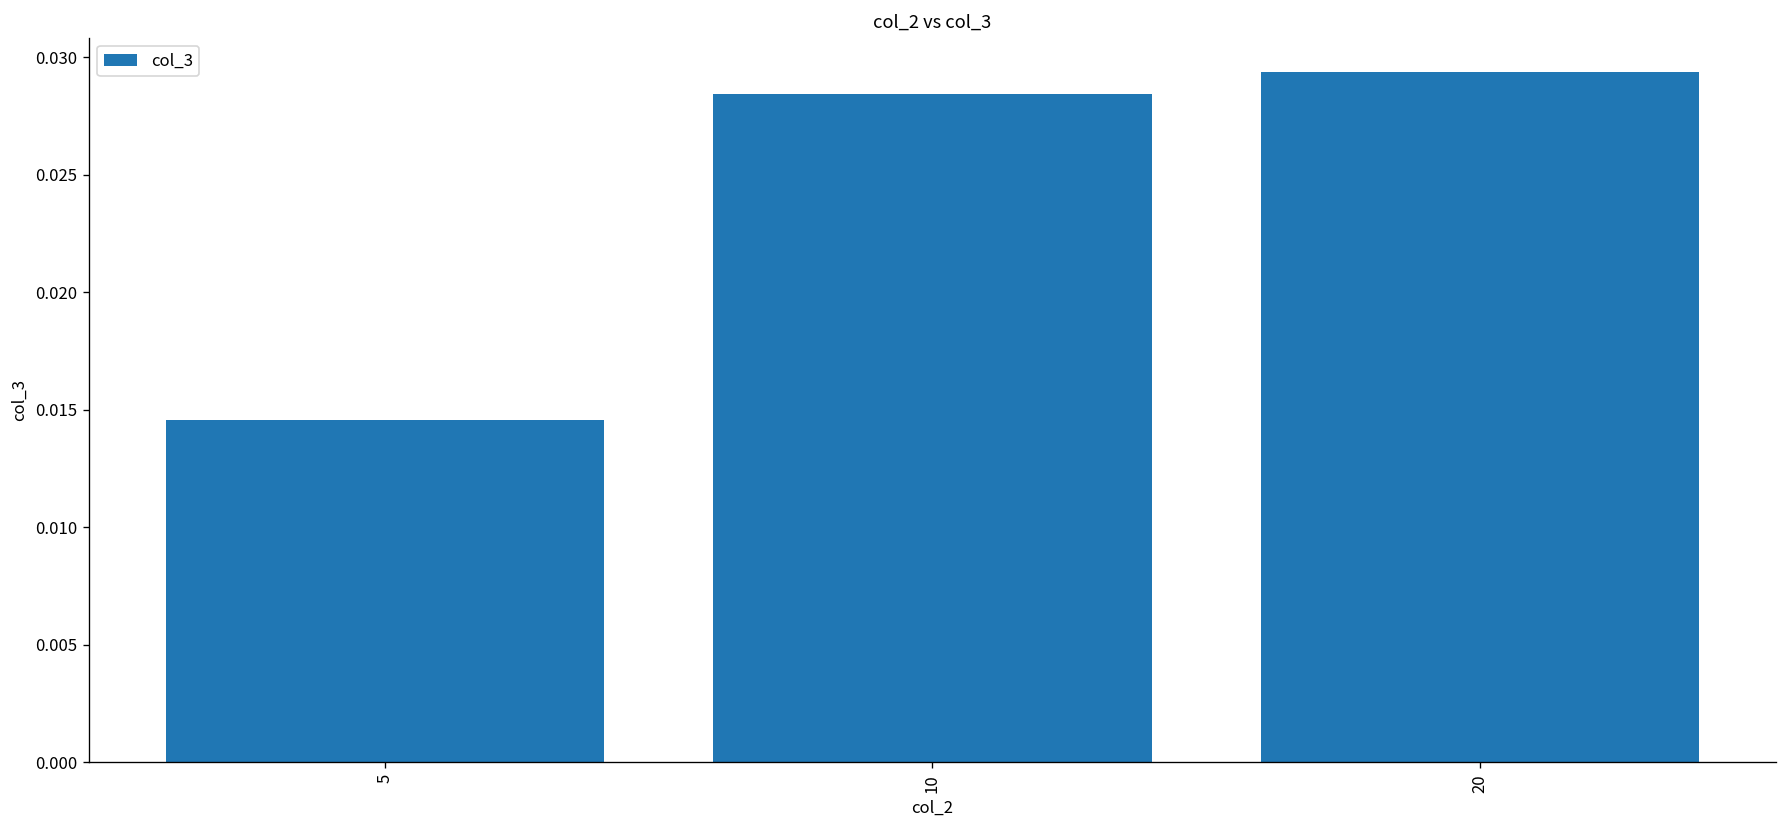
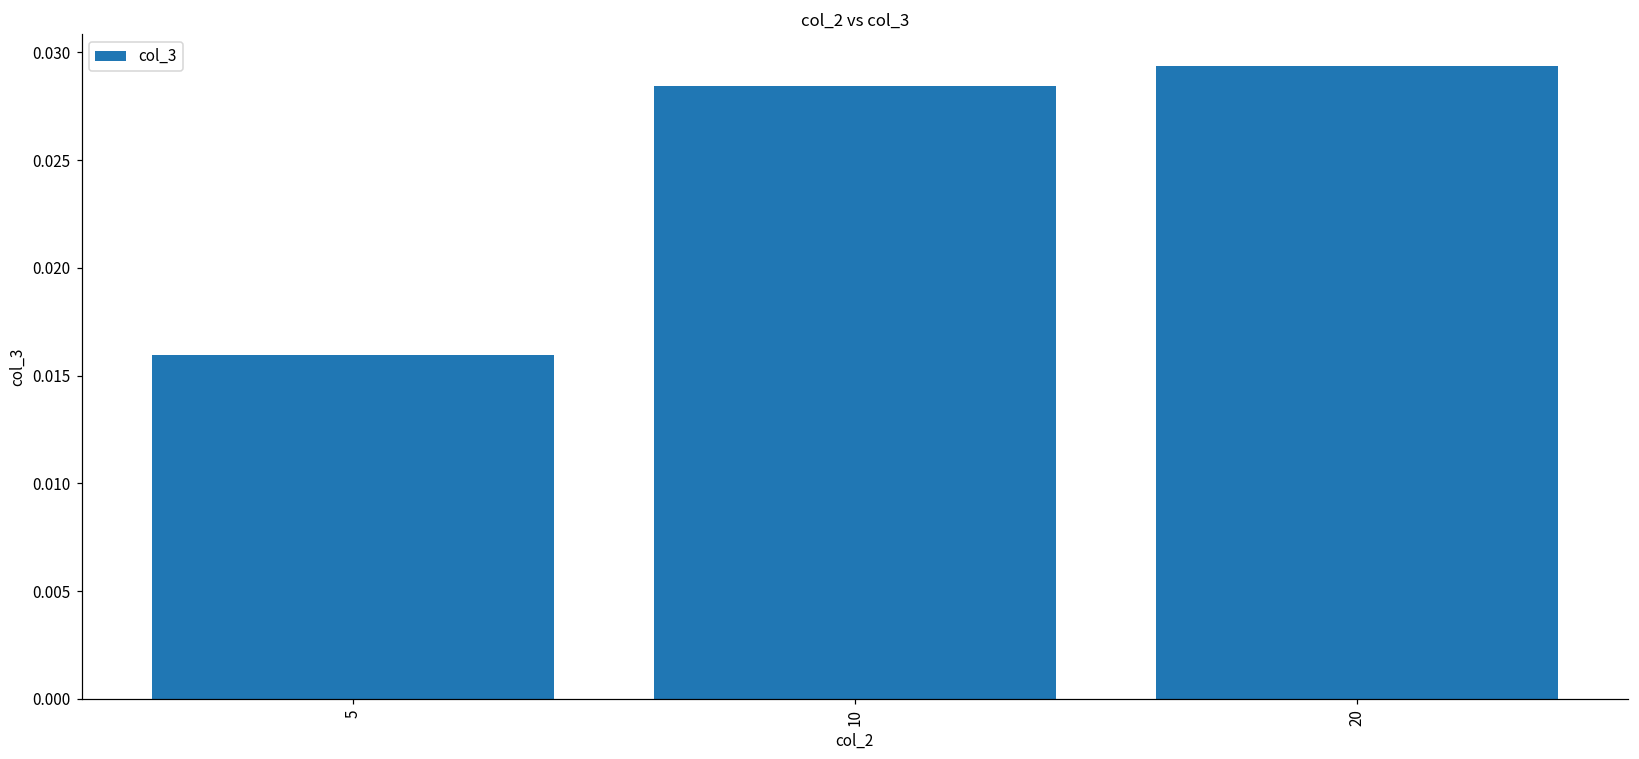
  {
-   "5": 0.0145,
+   "5": 0.0160,
    "10": 0.0284,
    "20": 0.0294
  }
